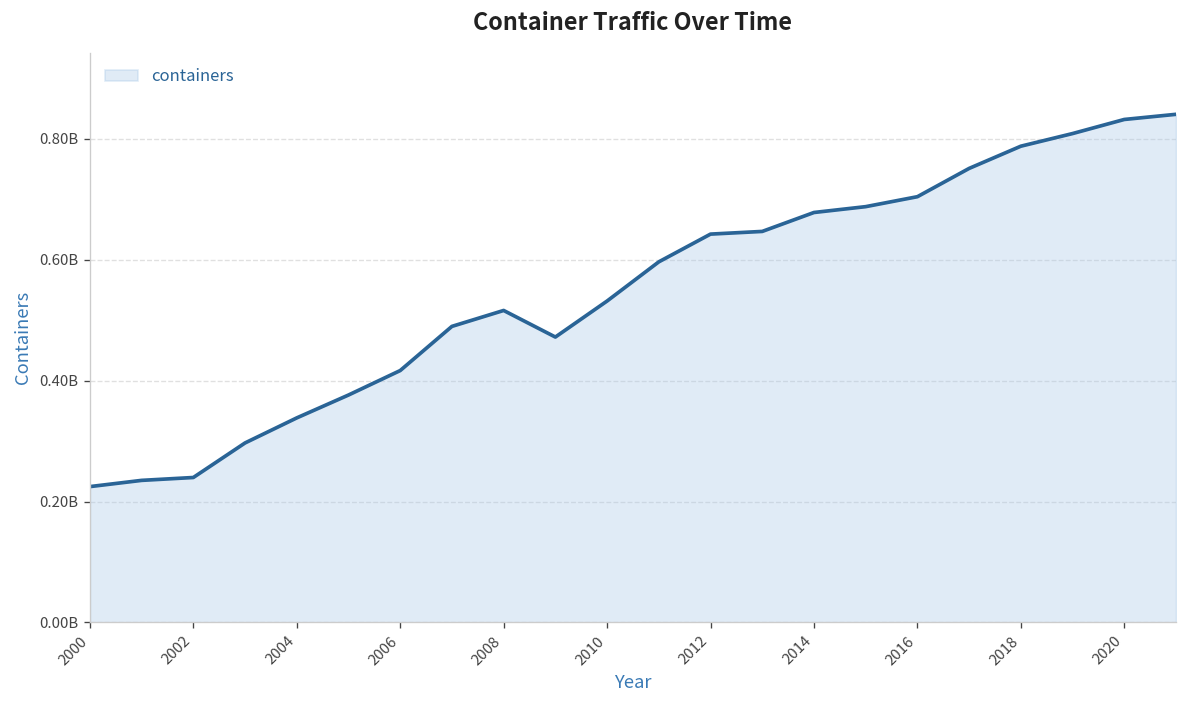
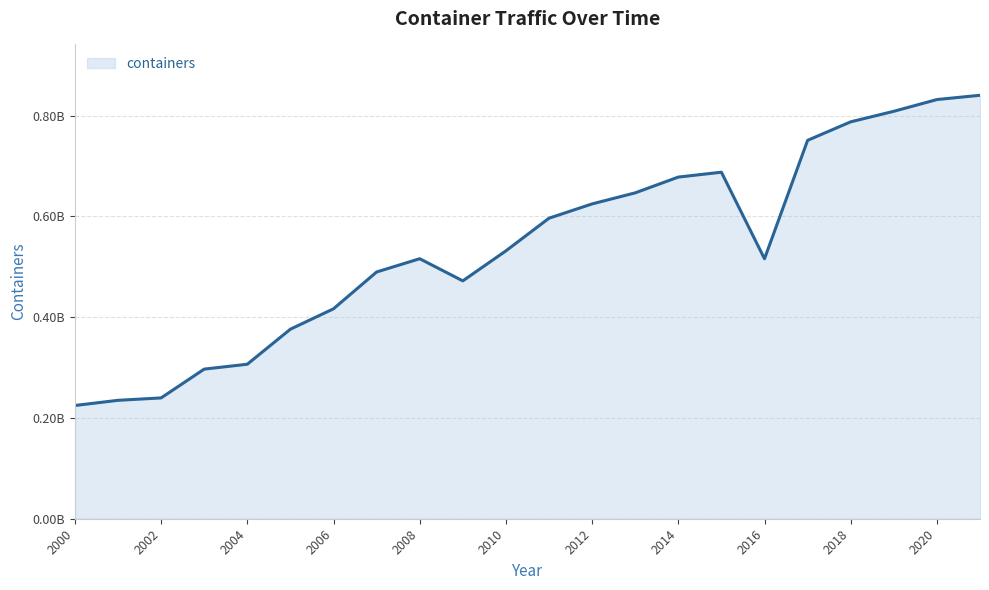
  {
    "2000": 220000000,
    "2002": 240000000,
-   "2004": 340000000,
+   "2004": 310000000,
    "2006": 420000000,
    "2008": 520000000,
    "2010": 530000000,
-   "2012": 640000000,
+   "2012": 620000000,
    "2014": 680000000,
-   "2016": 700000000,
+   "2016": 520000000,
    "2018": 790000000,
    "2020": 830000000
  }
